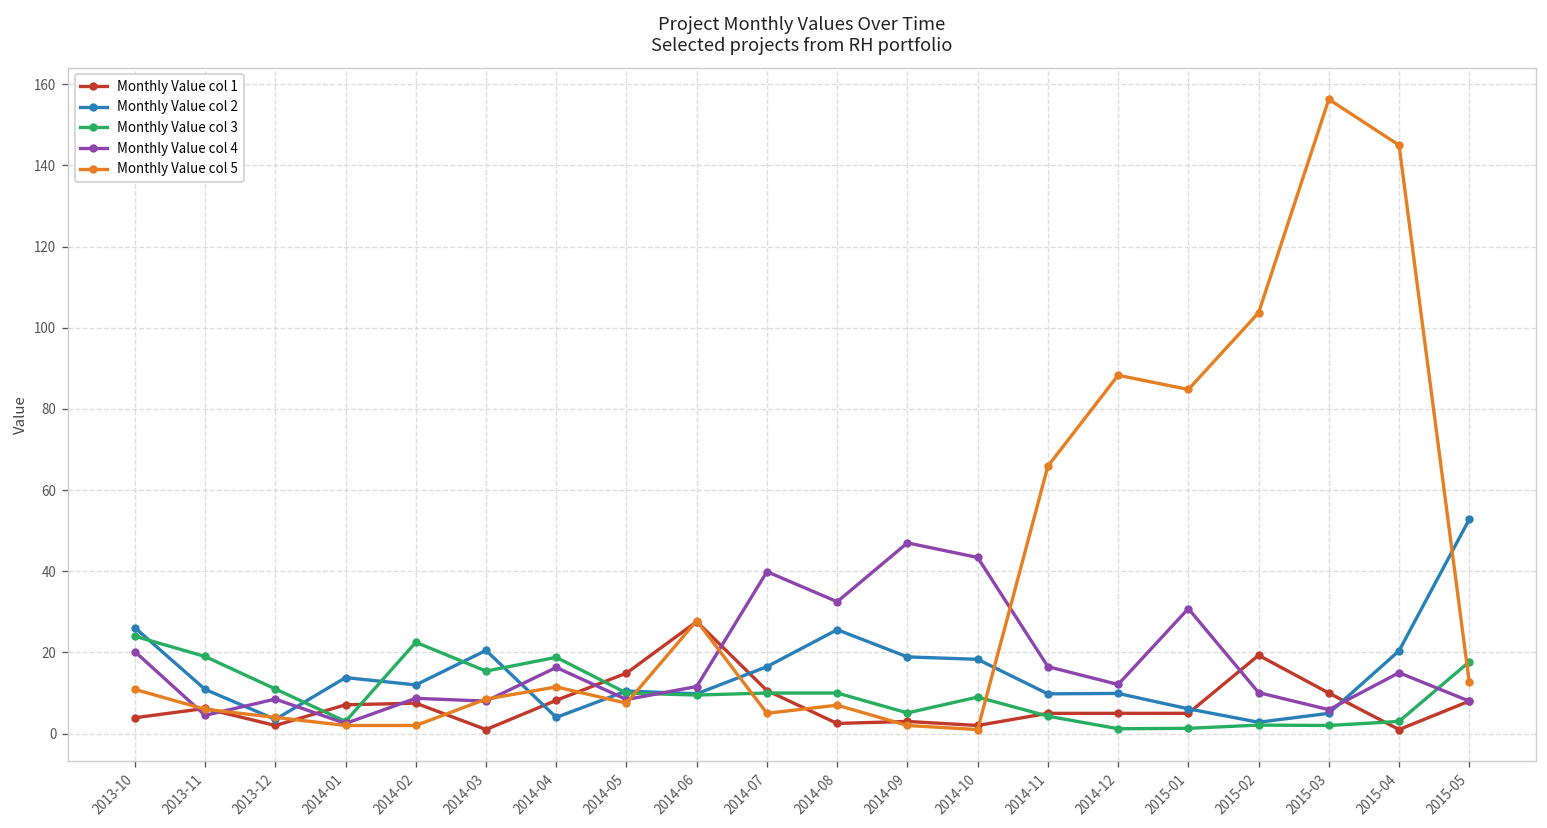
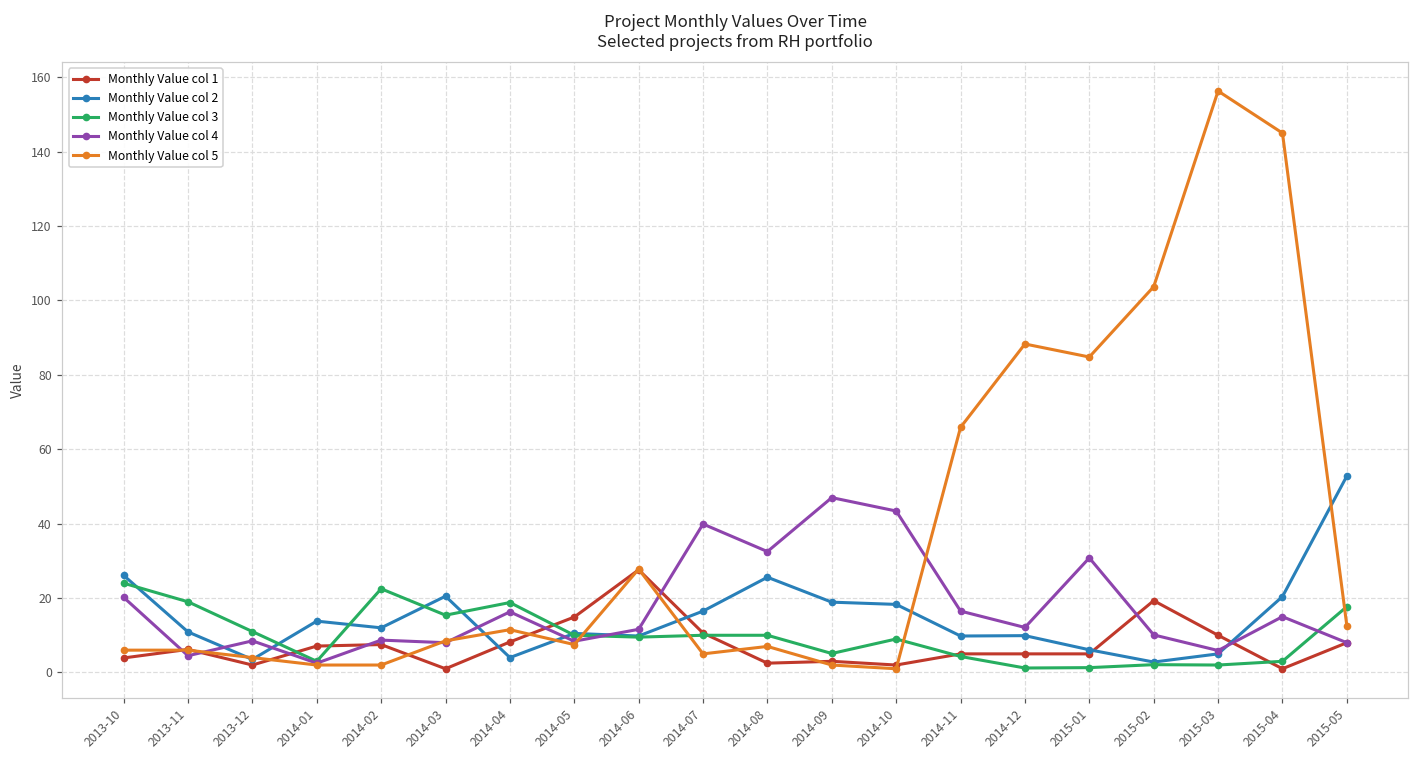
  {
    "Monthly Value col 1": {
      "2013-10": 4,
      "2013-12": 2,
      "2014-01": 7,
      "2014-02": 8,
      "2014-03": 1,
      "2014-04": 8,
      "2014-05": 15,
      "2014-08": 3,
      "2014-09": 3,
      "2014-10": 2,
      "2014-12": 5,
      "2015-01": 5,
      "2015-02": 19,
      "2015-03": 10,
      "2015-04": 1
    },
    "Monthly Value col 2": {
      "2013-10": 26,
      "2013-11": 11,
      "2014-01": 14,
      "2014-02": 12,
      "2014-03": 21,
      "2014-04": 4,
      "2014-07": 17,
      "2014-08": 26,
      "2014-09": 19,
      "2014-10": 18,
      "2014-11": 10,
      "2014-12": 10,
      "2015-01": 6,
      "2015-03": 5,
      "2015-04": 20,
      "2015-05": 53
    },
    "Monthly Value col 3": {
      "2013-10": 24,
      "2013-11": 19,
      "2013-12": 11,
      "2014-02": 23,
      "2014-03": 15,
      "2014-04": 19,
      "2014-08": 10,
      "2014-09": 5,
      "2014-10": 9,
      "2014-12": 1,
      "2015-01": 1,
      "2015-03": 2,
      "2015-04": 3,
      "2015-05": 18
    },
    "Monthly Value col 4": {
      "2013-10": 20,
      "2013-11": 5,
      "2013-12": 9,
      "2014-02": 9,
      "2014-04": 16,
      "2014-05": 8,
      "2014-06": 12,
      "2014-07": 40,
      "2014-08": 33,
      "2014-09": 47,
      "2014-10": 43,
      "2014-11": 17,
      "2014-12": 12,
      "2015-01": 31,
      "2015-02": 10,
      "2015-03": 6,
      "2015-04": 15
    },
    "Monthly Value col 5": {
-     "2013-10": 11,
+     "2013-10": 6,
      "2014-02": 2,
      "2014-04": 12,
      "2014-05": 8,
      "2014-07": 5,
      "2014-08": 7,
      "2014-09": 2,
      "2014-10": 1,
      "2014-11": 66,
      "2014-12": 88,
      "2015-01": 85,
      "2015-02": 104,
      "2015-03": 156,
      "2015-04": 145,
      "2015-05": 13
    }
  }
